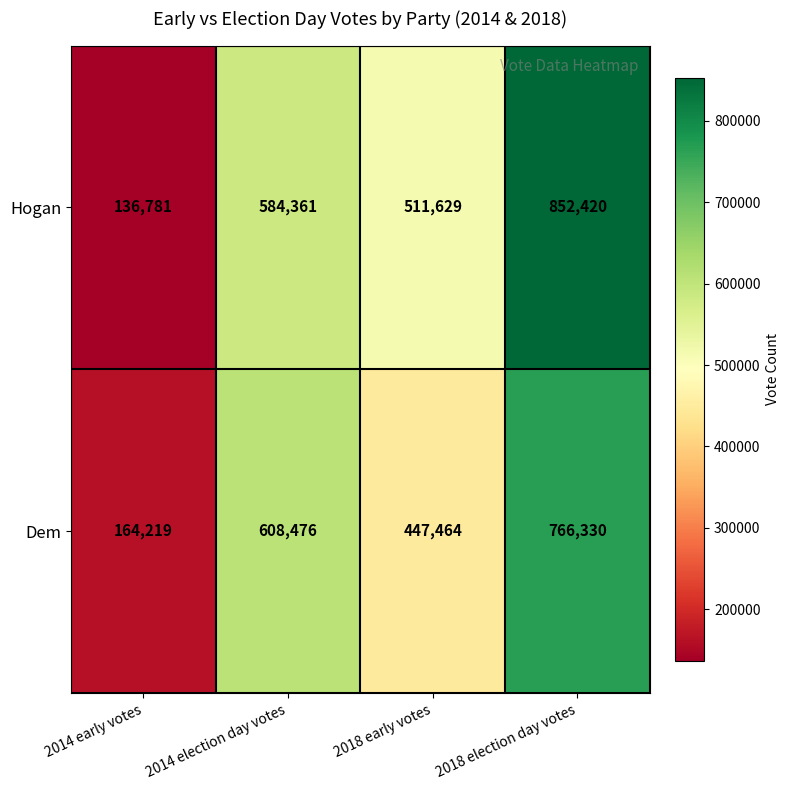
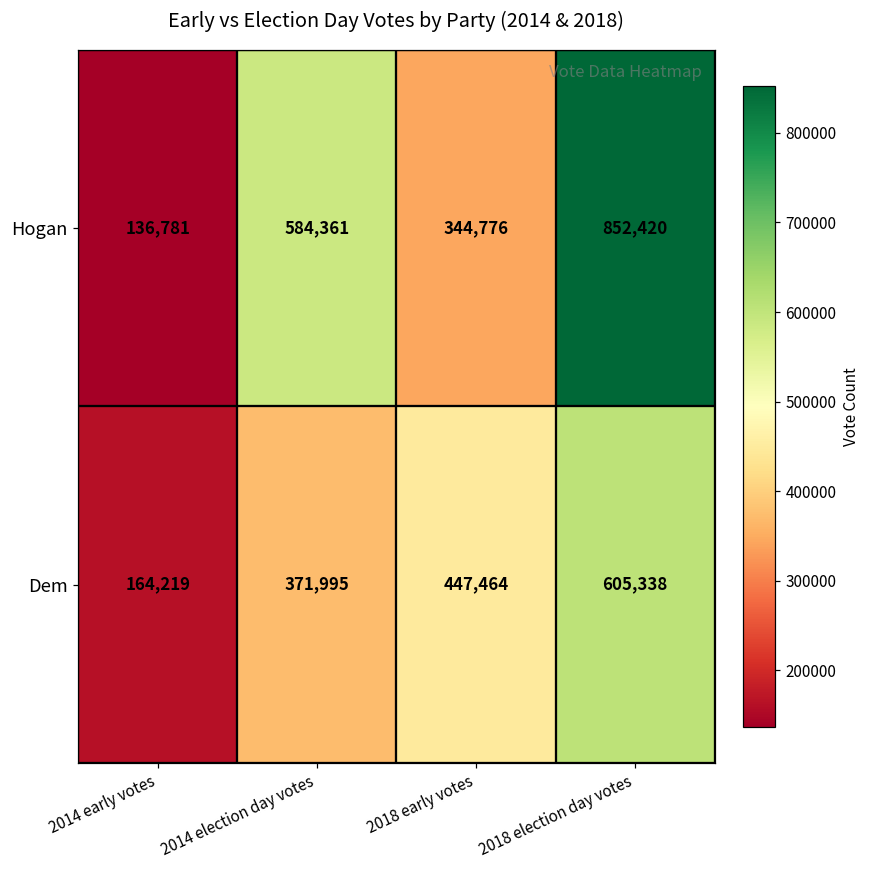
  {
    "Hogan": {
      "2014 early votes": "136,781",
      "2014 election day votes": "584,361",
-     "2018 early votes": "511,629"
+     "2018 early votes": "344,776"
    },
    "Dem": {
      "2014 early votes": "164,219",
-     "2014 election day votes": "608,476",
+     "2014 election day votes": "371,995",
      "2018 early votes": "447,464",
-     "2018 election day votes": "766,330"
+     "2018 election day votes": "605,338"
    }
  }
